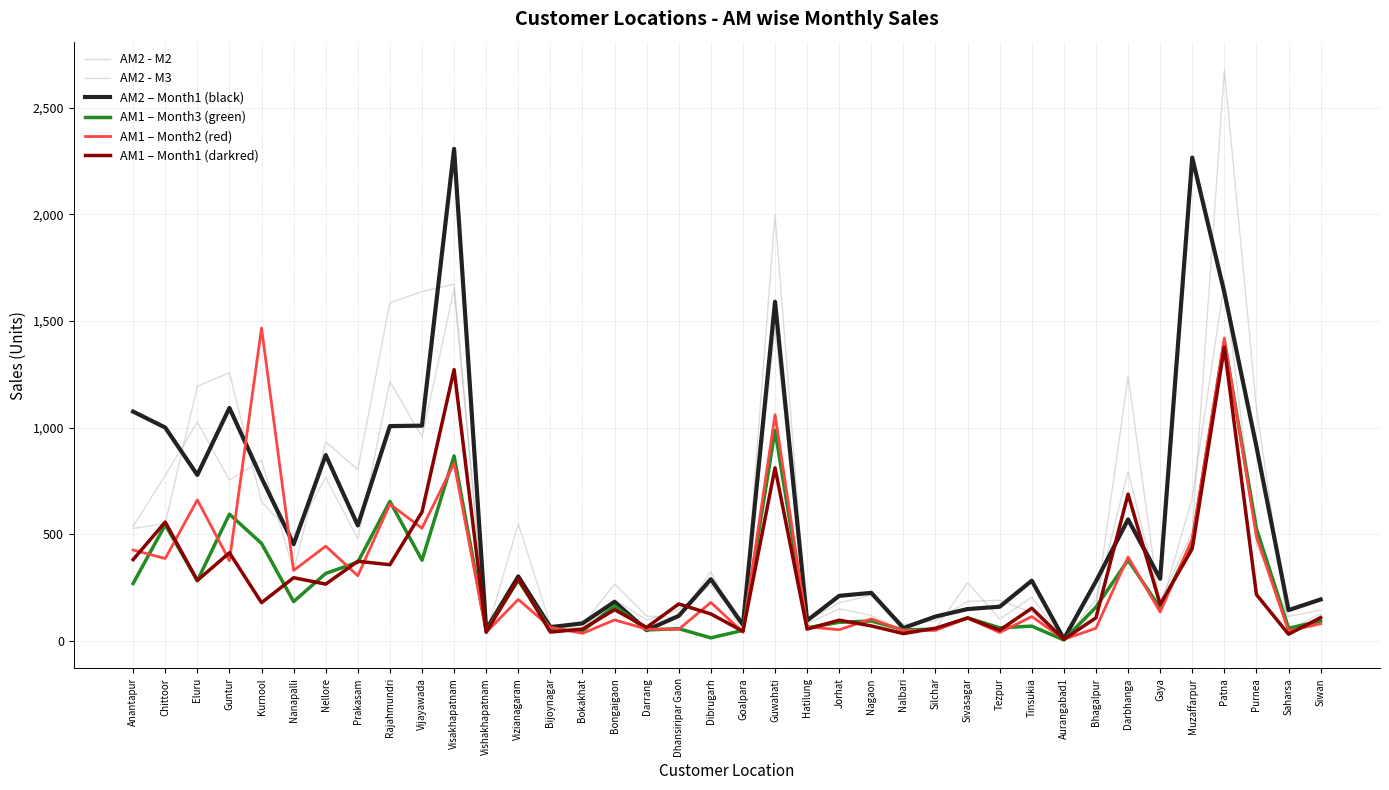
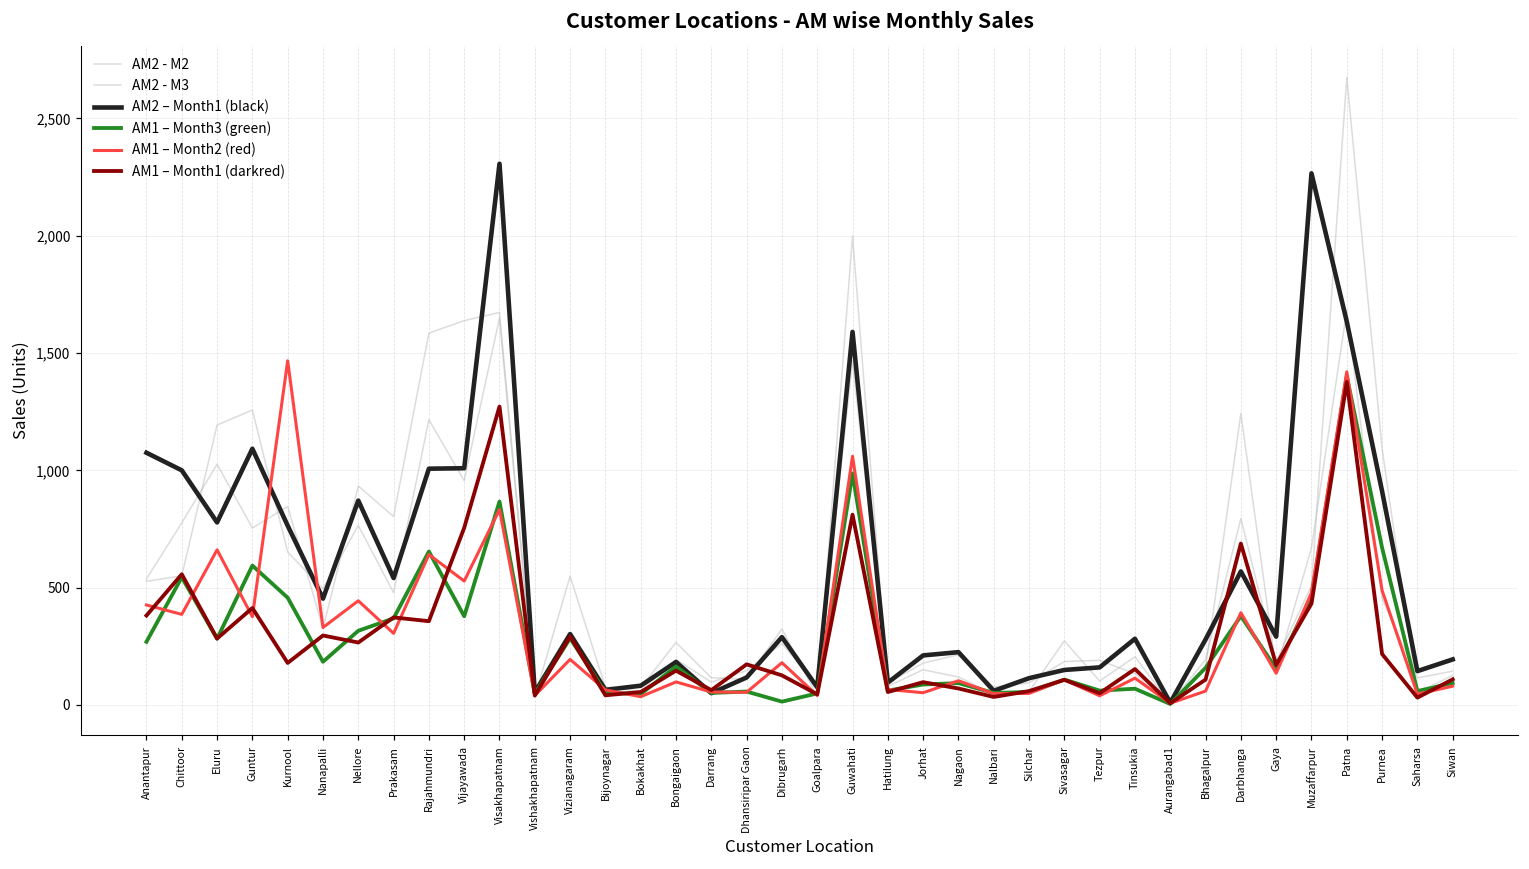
  {
    "AM2 – Month1 (black)": {
      "Anantapur": "1,080",
      "Chittoor": "1,000",
      "Eluru": "780",
      "Guntur": "1,090",
      "Kurnool": "760",
      "Nanapalli": "450",
      "Nellore": "870",
      "Prakasam": "540",
      "Rajahmundri": "1,010",
      "Vijayawada": "1,010",
      "Visakhapatnam": "2,310",
      "Dibrugarh": "290",
      "Guwahati": "1,590",
      "Jorhat": "210",
      "Silchar": "110",
      "Sivasagar": "150",
      "Tezpur": "160",
      "Tinsukia": "280",
      "Bhagalpur": "280",
      "Darbhanga": "570",
      "Gaya": "290",
      "Muzaffarpur": "2,270",
      "Patna": "1,630",
      "Purnea": "910",
      "Saharsa": "140",
      "Siwan": "190"
    },
    "AM1 – Month3 (green)": {
      "Anantapur": "270",
      "Guntur": "590",
      "Kurnool": "460",
      "Nanapalli": "180",
      "Nellore": "320",
      "Rajahmundri": "650",
      "Vijayawada": "380",
      "Visakhapatnam": "870",
      "Bongaigaon": "160",
      "Dibrugarh": "10",
      "Guwahati": "990",
      "Tinsukia": "70",
      "Darbhanga": "380",
      "Muzaffarpur": "460",
      "Patna": "1,400",
-     "Purnea": "530",
+     "Purnea": "670",
      "Siwan": "90"
    },
    "AM1 – Month2 (red)": {
      "Anantapur": "430",
      "Chittoor": "390",
      "Eluru": "660",
      "Guntur": "380",
      "Kurnool": "1,470",
      "Nellore": "440",
      "Prakasam": "310",
      "Rajahmundri": "640",
      "Vijayawada": "530",
      "Visakhapatnam": "830",
      "Vizianagaram": "190",
      "Bongaigaon": "100",
      "Dibrugarh": "180",
      "Guwahati": "1,060",
      "Jorhat": "50",
      "Tinsukia": "110",
      "Bhagalpur": "60",
      "Darbhanga": "390",
      "Muzaffarpur": "480",
      "Patna": "1,420",
      "Purnea": "490",
      "Siwan": "80"
    },
    "AM1 – Month1 (darkred)": {
      "Anantapur": "380",
      "Guntur": "410",
      "Kurnool": "180",
      "Nanapalli": "300",
      "Nellore": "270",
      "Rajahmundri": "360",
-     "Vijayawada": "600",
+     "Vijayawada": "760",
      "Visakhapatnam": "1,270",
      "Bijoynagar": "40",
      "Bongaigaon": "150",
      "Dhansiripar Gaon": "170",
      "Dibrugarh": "130",
      "Guwahati": "810",
      "Nagaon": "70",
      "Nalbari": "30",
      "Tinsukia": "150",
      "Bhagalpur": "110",
      "Darbhanga": "690",
      "Gaya": "170",
      "Muzaffarpur": "430",
      "Patna": "1,380",
      "Purnea": "220",
      "Saharsa": "30",
      "Siwan": "110"
    }
  }
